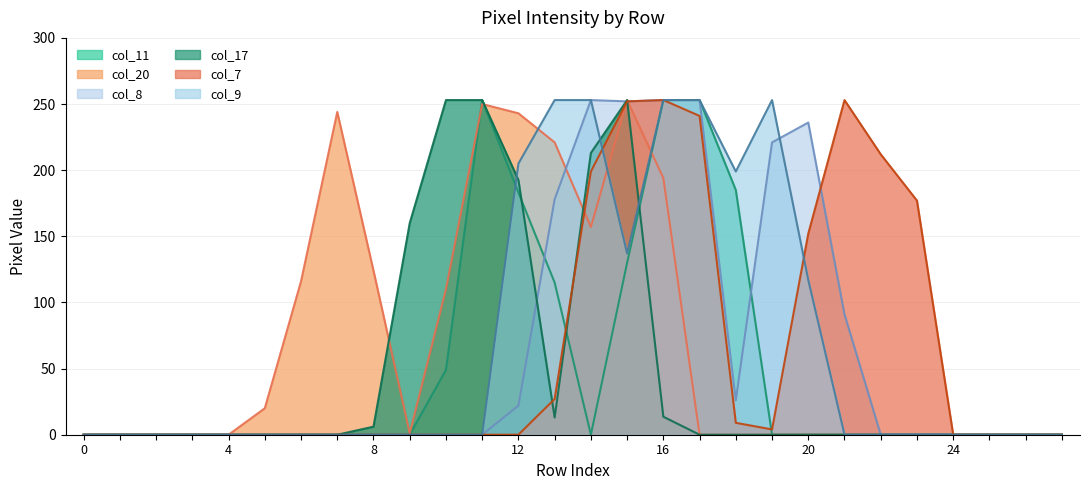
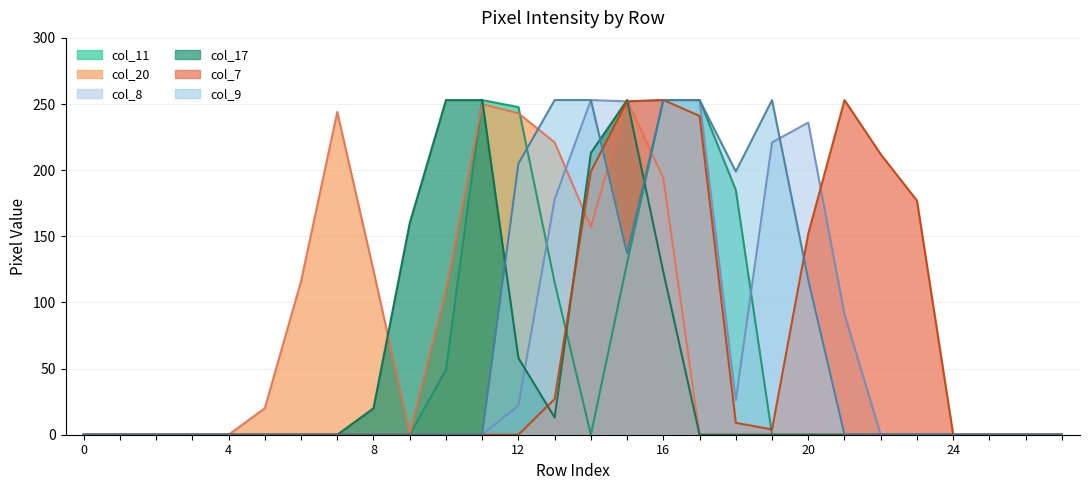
  {
    "col_11": {
-     "12": 183
+     "12": 248
    },
    "col_17": {
-     "8": 6,
-     "12": 193,
-     "16": 14
+     "8": 20,
+     "12": 58,
+     "16": 123
    }
  }
